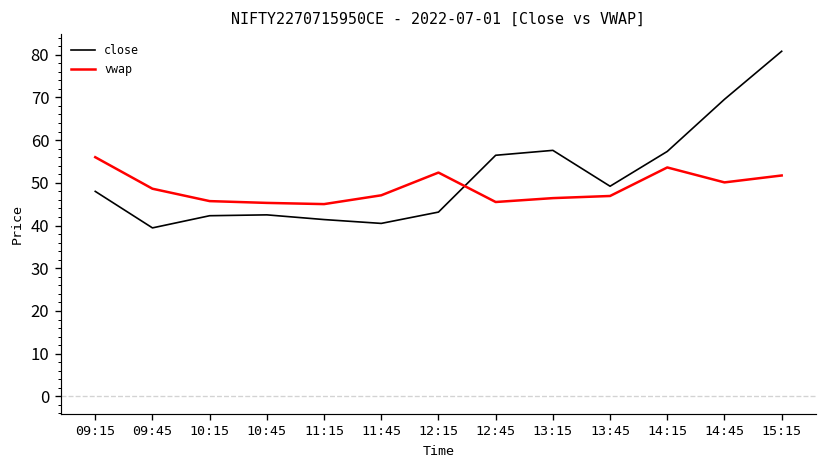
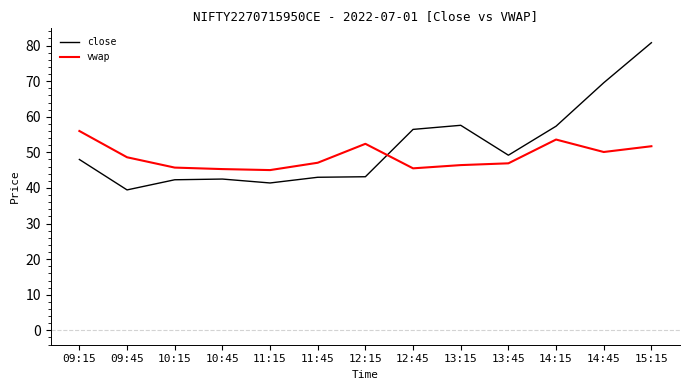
  {
    "close": {
      "09:15": 48,
      "09:45": 39,
      "10:15": 42,
      "10:45": 43,
      "11:15": 41,
-     "11:45": 41,
+     "11:45": 43,
      "12:15": 43,
      "12:45": 56,
      "13:15": 58,
      "13:45": 49,
      "14:15": 57,
      "14:45": 70,
      "15:15": 81
    },
    "vwap": {
      "09:15": 56,
      "09:45": 49,
      "10:15": 46,
      "10:45": 45,
      "11:15": 45,
      "11:45": 47,
      "12:15": 52,
      "12:45": 46,
      "13:15": 46,
      "13:45": 47,
      "14:15": 54,
      "14:45": 50,
      "15:15": 52
    }
  }
